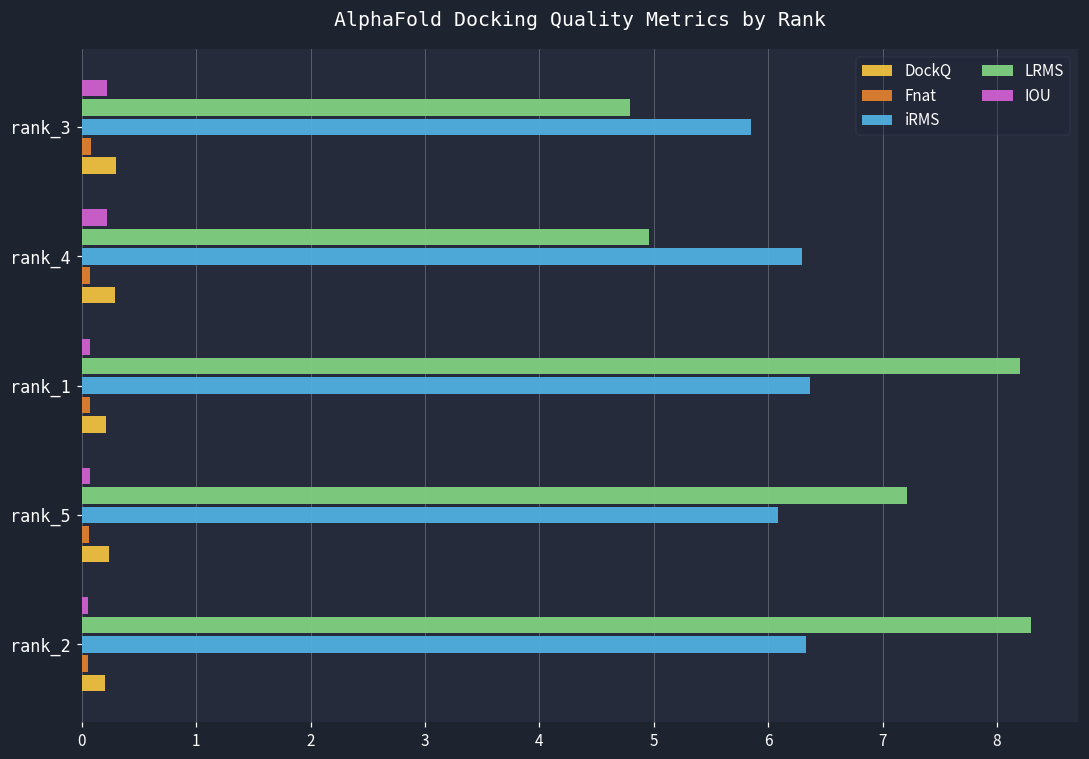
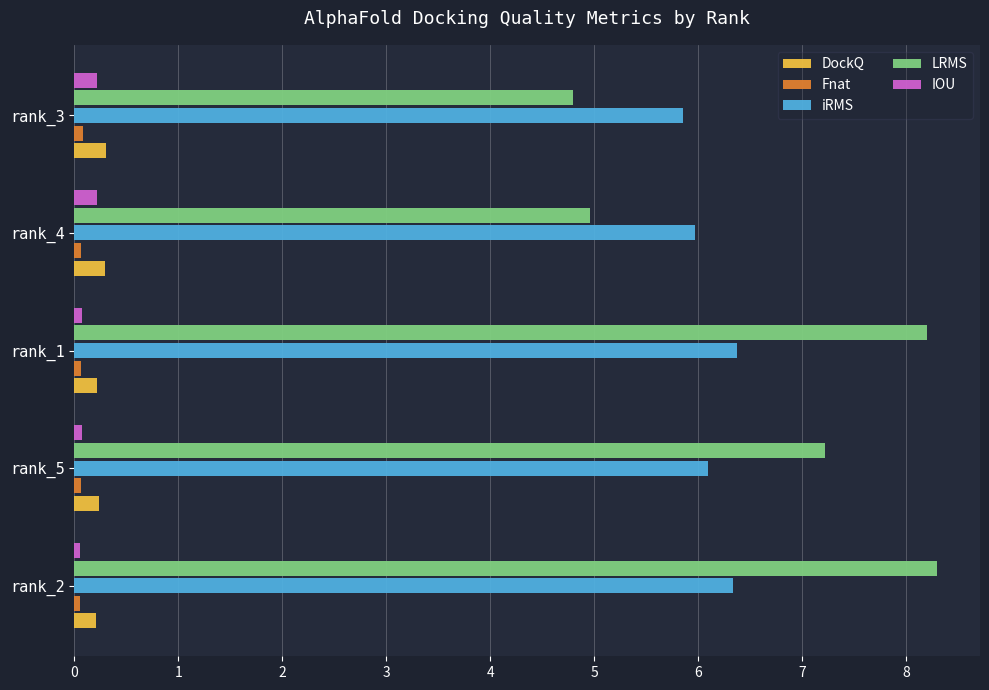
  {
    "DockQ": {
      "rank_3": 0.30,
      "rank_4": 0.29,
      "rank_1": 0.21,
      "rank_5": 0.23,
      "rank_2": 0.21
    },
    "Fnat": {
      "rank_3": 0.08,
      "rank_4": 0.07,
      "rank_1": 0.07,
      "rank_5": 0.06,
      "rank_2": 0.05
    },
    "iRMS": {
      "rank_3": 5.85,
-     "rank_4": 6.30,
+     "rank_4": 5.97,
      "rank_1": 6.37,
      "rank_5": 6.09,
      "rank_2": 6.33
    },
    "LRMS": {
      "rank_3": 4.79,
      "rank_4": 4.96,
      "rank_1": 8.20,
      "rank_5": 7.21,
      "rank_2": 8.29
    },
    "IOU": {
      "rank_3": 0.22,
      "rank_4": 0.22,
      "rank_1": 0.07,
      "rank_5": 0.07,
      "rank_2": 0.05
    }
  }
